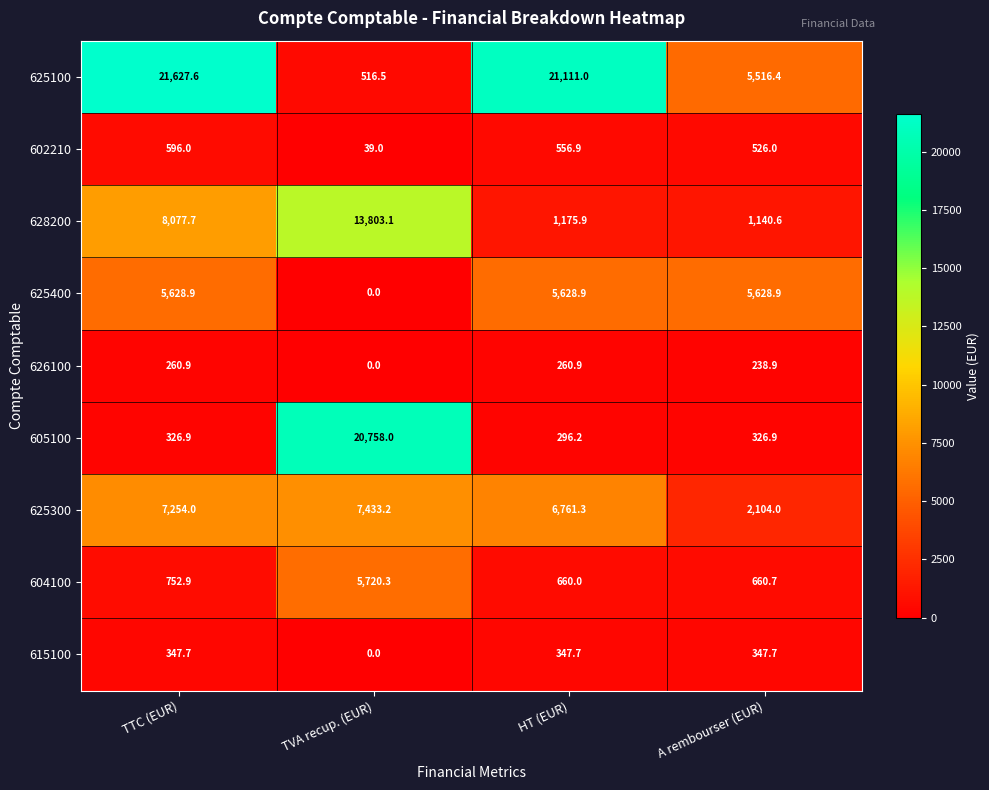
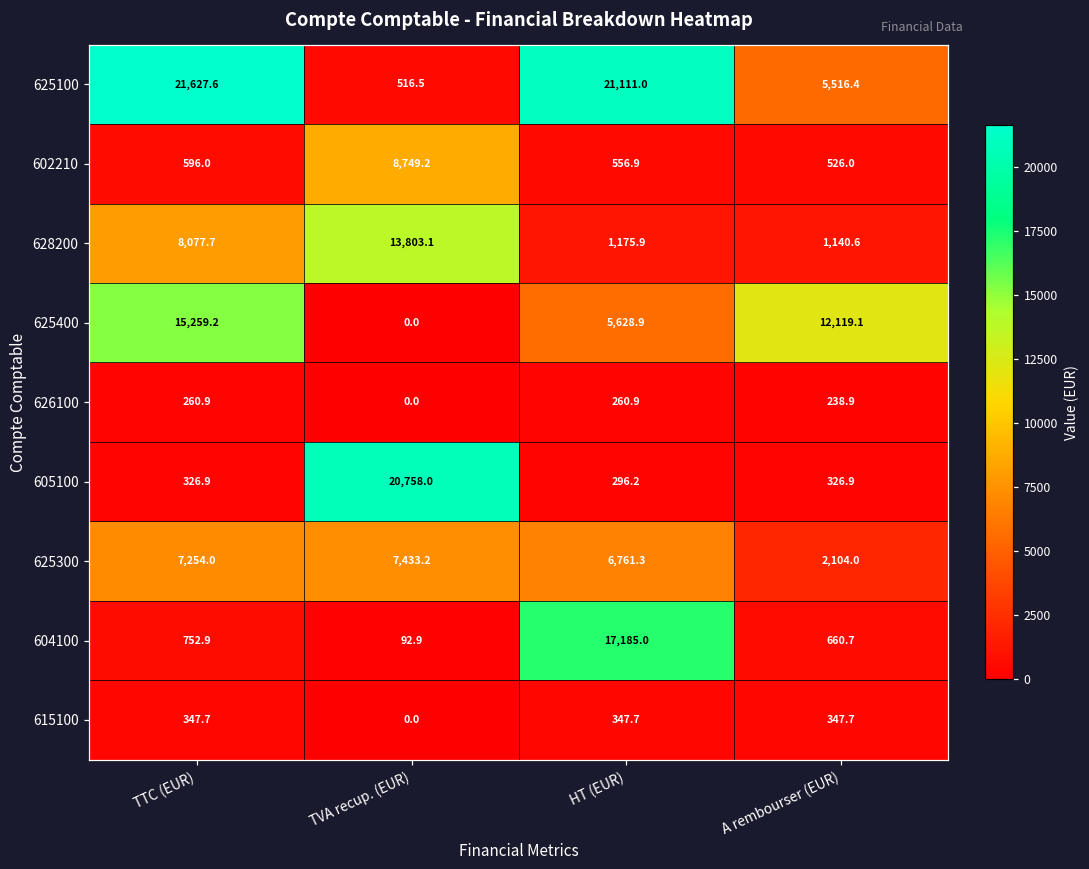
  {
    "625100": {
      "TTC (EUR)": "21,627.6",
      "TVA recup. (EUR)": "516.5",
      "HT (EUR)": "21,111.0",
      "A rembourser (EUR)": "5,516.4"
    },
    "602210": {
      "TTC (EUR)": "596.0",
-     "TVA recup. (EUR)": "39.0",
+     "TVA recup. (EUR)": "8,749.2",
      "HT (EUR)": "556.9",
      "A rembourser (EUR)": "526.0"
    },
    "628200": {
      "TTC (EUR)": "8,077.7",
      "TVA recup. (EUR)": "13,803.1",
      "HT (EUR)": "1,175.9",
      "A rembourser (EUR)": "1,140.6"
    },
    "625400": {
-     "TTC (EUR)": "5,628.9",
+     "TTC (EUR)": "15,259.2",
      "TVA recup. (EUR)": "0.0",
      "HT (EUR)": "5,628.9",
-     "A rembourser (EUR)": "5,628.9"
+     "A rembourser (EUR)": "12,119.1"
    },
    "626100": {
      "TTC (EUR)": "260.9",
      "TVA recup. (EUR)": "0.0",
      "HT (EUR)": "260.9",
      "A rembourser (EUR)": "238.9"
    },
    "605100": {
      "TTC (EUR)": "326.9",
      "TVA recup. (EUR)": "20,758.0",
      "HT (EUR)": "296.2",
      "A rembourser (EUR)": "326.9"
    },
    "625300": {
      "TTC (EUR)": "7,254.0",
      "TVA recup. (EUR)": "7,433.2",
      "HT (EUR)": "6,761.3",
      "A rembourser (EUR)": "2,104.0"
    },
    "604100": {
      "TTC (EUR)": "752.9",
-     "TVA recup. (EUR)": "5,720.3",
-     "HT (EUR)": "660.0",
+     "TVA recup. (EUR)": "92.9",
+     "HT (EUR)": "17,185.0",
      "A rembourser (EUR)": "660.7"
    },
    "615100": {
      "TTC (EUR)": "347.7",
      "TVA recup. (EUR)": "0.0",
      "HT (EUR)": "347.7",
      "A rembourser (EUR)": "347.7"
    }
  }
